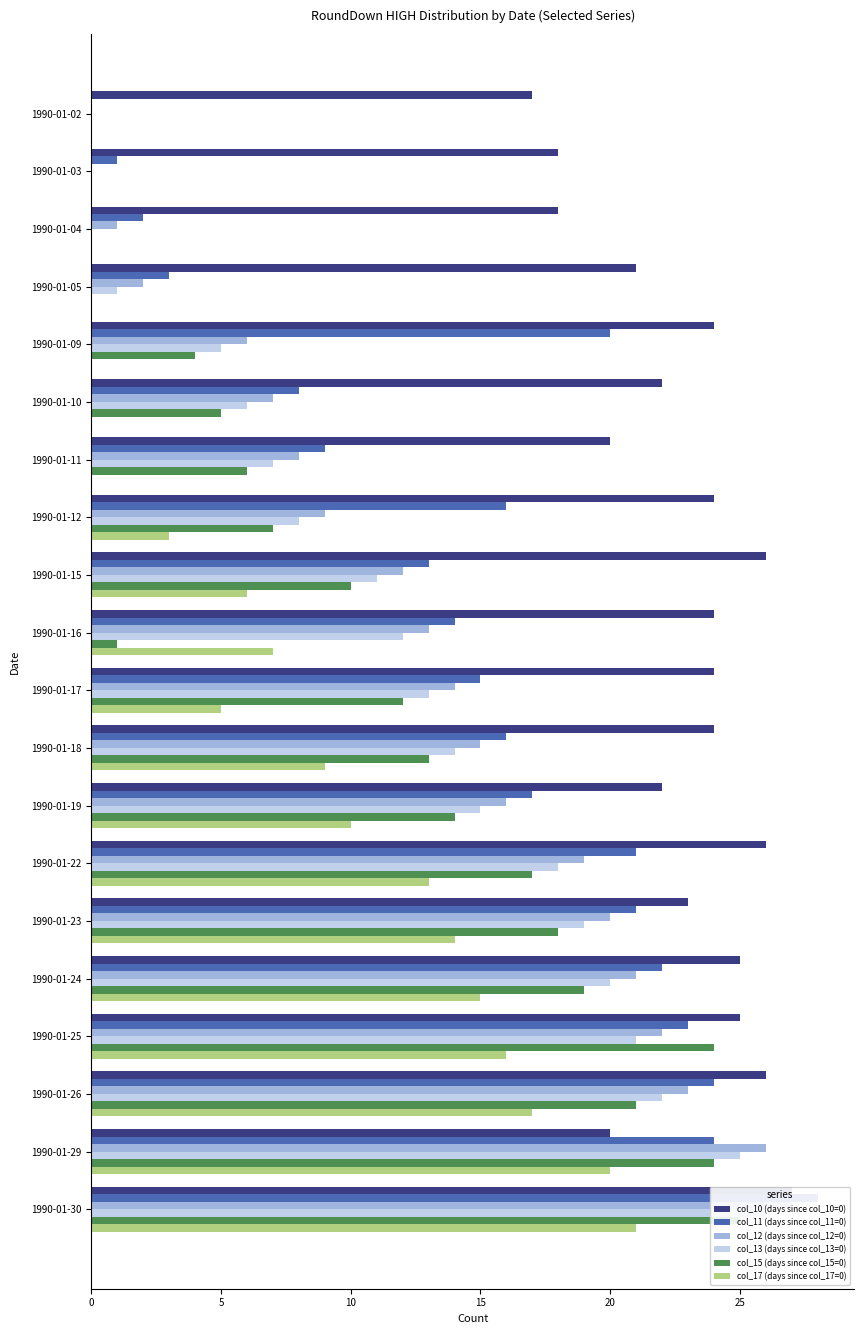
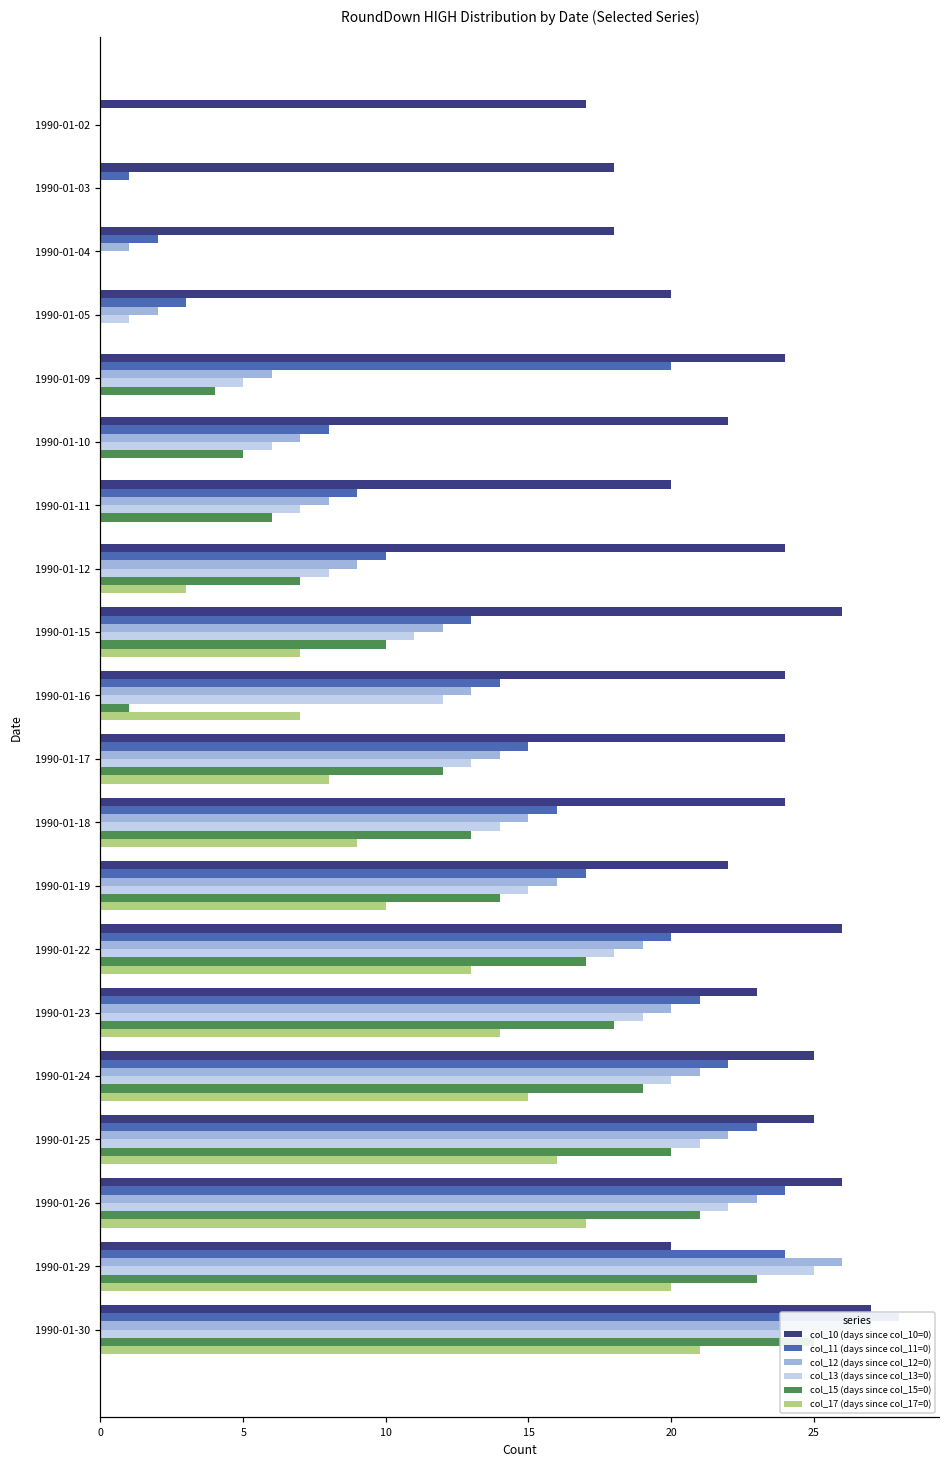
  {
    "col_10 (days since col_10=0)": {
      "1990-01-02": 17,
      "1990-01-03": 18,
      "1990-01-04": 18,
-     "1990-01-05": 21,
+     "1990-01-05": 20,
      "1990-01-09": 24,
      "1990-01-10": 22,
      "1990-01-11": 20,
      "1990-01-12": 24,
      "1990-01-15": 26,
      "1990-01-16": 24,
      "1990-01-17": 24,
      "1990-01-18": 24,
      "1990-01-19": 22,
      "1990-01-22": 26,
      "1990-01-23": 23,
      "1990-01-24": 25,
      "1990-01-25": 25,
      "1990-01-26": 26,
      "1990-01-29": 20
    },
    "col_11 (days since col_11=0)": {
      "1990-01-02": 0,
      "1990-01-03": 1,
      "1990-01-04": 2,
      "1990-01-05": 3,
      "1990-01-09": 20,
      "1990-01-10": 8,
      "1990-01-11": 9,
-     "1990-01-12": 16,
+     "1990-01-12": 10,
      "1990-01-15": 13,
      "1990-01-16": 14,
      "1990-01-17": 15,
      "1990-01-18": 16,
      "1990-01-19": 17,
-     "1990-01-22": 21,
+     "1990-01-22": 20,
      "1990-01-23": 21,
      "1990-01-24": 22,
      "1990-01-25": 23,
      "1990-01-26": 24,
      "1990-01-29": 24
    },
    "col_15 (days since col_15=0)": {
      "1990-01-02": 0,
      "1990-01-03": 0,
      "1990-01-04": 0,
      "1990-01-05": 0,
      "1990-01-09": 4,
      "1990-01-10": 5,
      "1990-01-11": 6,
      "1990-01-12": 7,
      "1990-01-15": 10,
      "1990-01-16": 1,
      "1990-01-17": 12,
      "1990-01-18": 13,
      "1990-01-19": 14,
      "1990-01-22": 17,
      "1990-01-23": 18,
      "1990-01-24": 19,
-     "1990-01-25": 24,
+     "1990-01-25": 20,
      "1990-01-26": 21,
-     "1990-01-29": 24
+     "1990-01-29": 23
    },
    "col_17 (days since col_17=0)": {
      "1990-01-02": 0,
      "1990-01-03": 0,
      "1990-01-04": 0,
      "1990-01-05": 0,
      "1990-01-09": 0,
      "1990-01-10": 0,
      "1990-01-11": 0,
      "1990-01-12": 3,
-     "1990-01-15": 6,
+     "1990-01-15": 7,
      "1990-01-16": 7,
-     "1990-01-17": 5,
+     "1990-01-17": 8,
      "1990-01-18": 9,
      "1990-01-19": 10,
      "1990-01-22": 13,
      "1990-01-23": 14,
      "1990-01-24": 15,
      "1990-01-25": 16,
      "1990-01-26": 17,
      "1990-01-29": 20,
      "1990-01-30": 21
    }
  }
